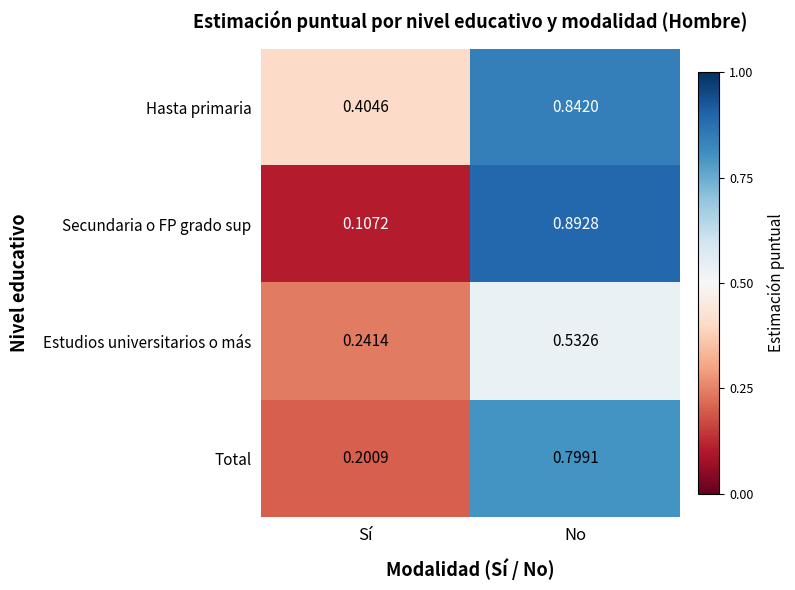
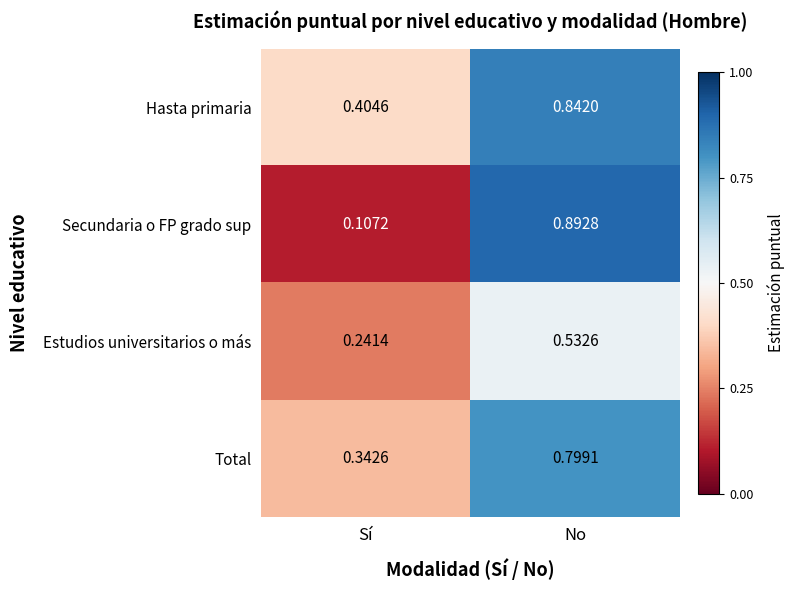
  {
    "Hasta primaria": {
      "Sí": 0.4046,
      "No": 0.8420
    },
    "Secundaria o FP grado sup": {
      "Sí": 0.1072,
      "No": 0.8928
    },
    "Estudios universitarios o más": {
      "Sí": 0.2414,
      "No": 0.5326
    },
    "Total": {
-     "Sí": 0.2009,
+     "Sí": 0.3426,
      "No": 0.7991
    }
  }
